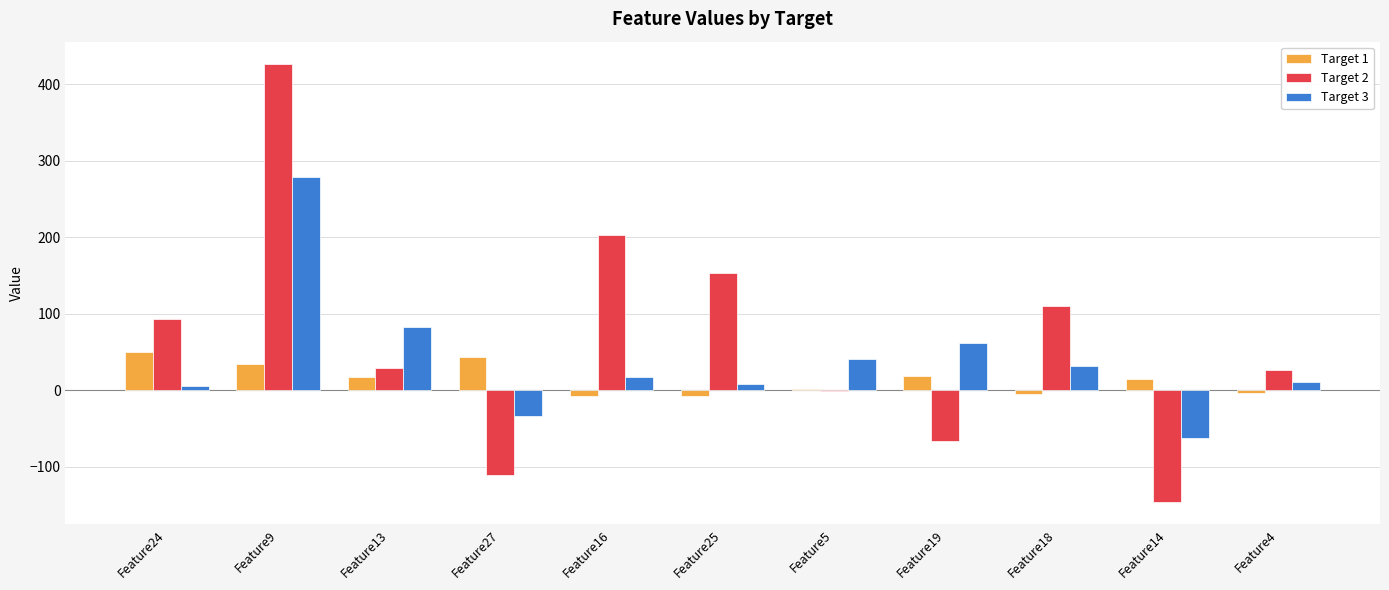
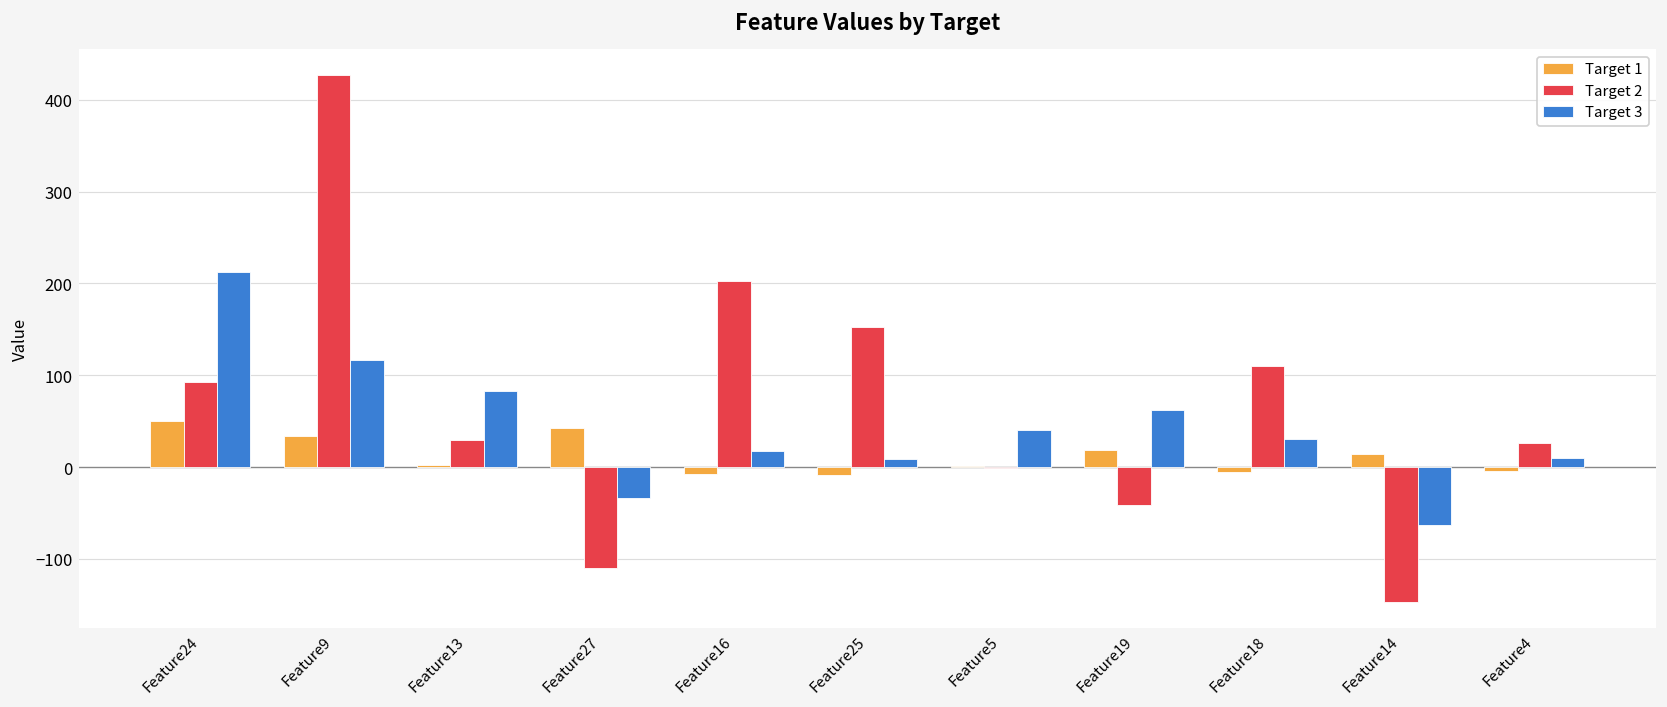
  {
    "Target 1": {
      "Feature24": 50,
      "Feature9": 30,
-     "Feature13": 20,
+     "Feature13": 0,
      "Feature27": 40,
      "Feature16": -10,
      "Feature25": -10,
      "Feature19": 20,
      "Feature18": -10,
      "Feature14": 10,
      "Feature4": 0
    },
    "Target 2": {
      "Feature24": 90,
      "Feature9": 430,
      "Feature13": 30,
      "Feature27": -110,
      "Feature16": 200,
      "Feature25": 150,
-     "Feature19": -70,
+     "Feature19": -40,
      "Feature18": 110,
      "Feature14": -150,
      "Feature4": 30
    },
    "Target 3": {
-     "Feature24": 10,
-     "Feature9": 280,
+     "Feature24": 210,
+     "Feature9": 120,
      "Feature13": 80,
      "Feature27": -30,
      "Feature16": 20,
      "Feature25": 10,
      "Feature5": 40,
      "Feature19": 60,
      "Feature18": 30,
      "Feature14": -60,
      "Feature4": 10
    }
  }
